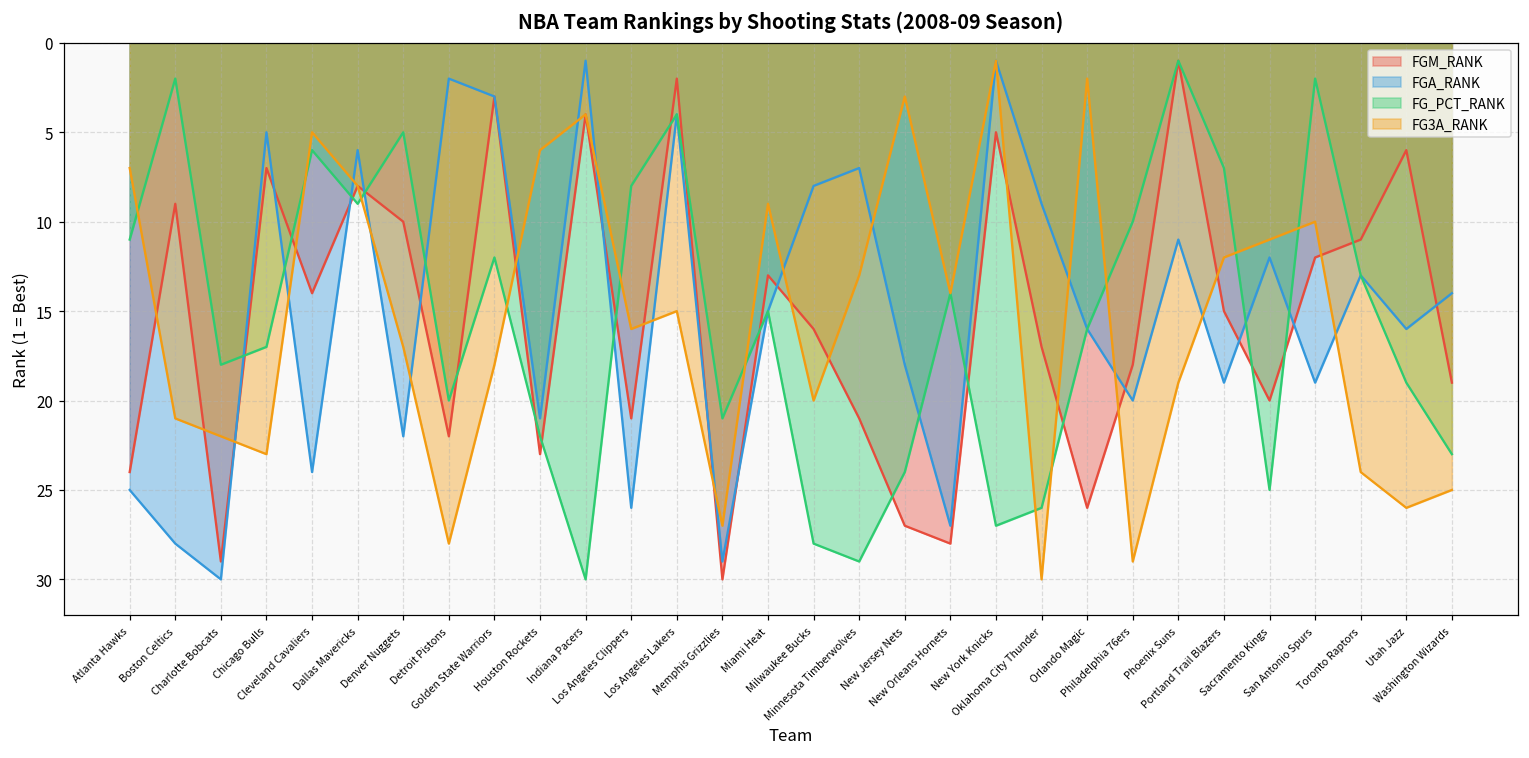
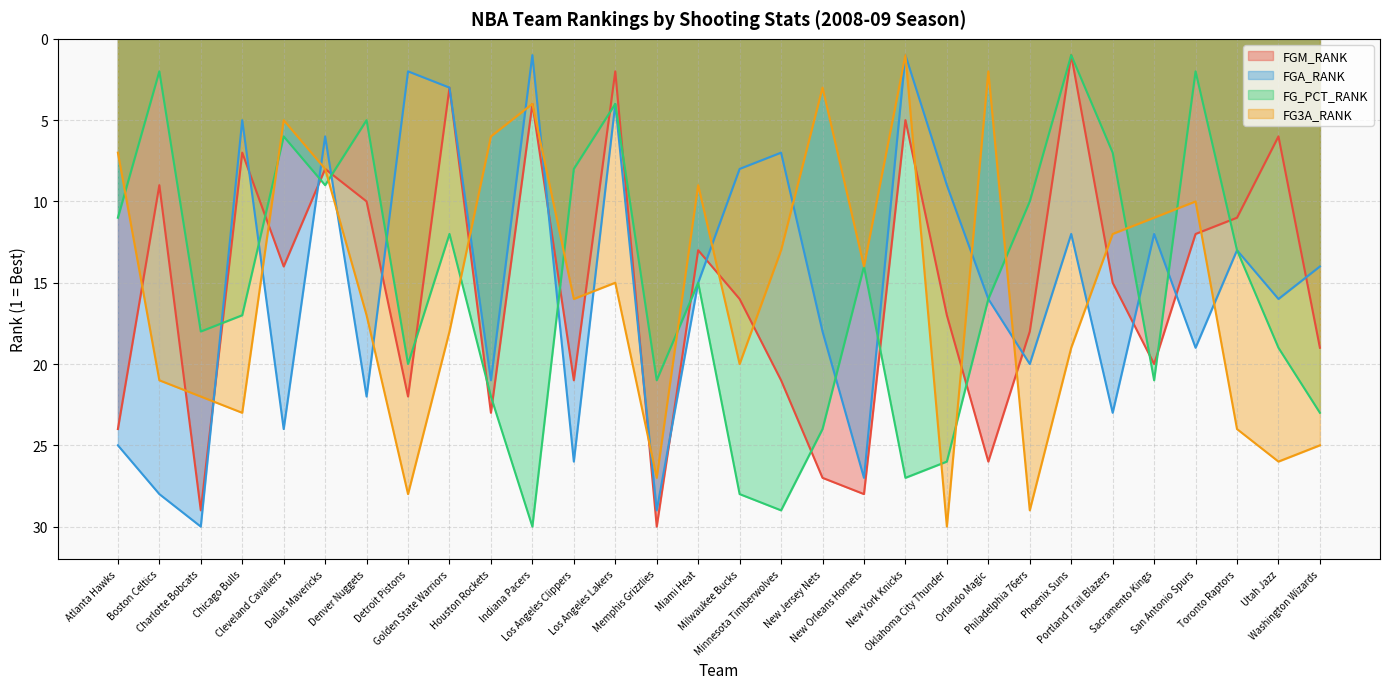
  {
    "FGA_RANK": {
      "Atlanta Hawks": 25,
      "Boston Celtics": 28,
      "Charlotte Bobcats": 30,
      "Chicago Bulls": 5,
      "Cleveland Cavaliers": 24,
      "Dallas Mavericks": 6,
      "Denver Nuggets": 22,
      "Detroit Pistons": 2,
      "Houston Rockets": 21,
      "Indiana Pacers": 1,
      "Los Angeles Clippers": 26,
      "Memphis Grizzlies": 29,
      "Milwaukee Bucks": 8,
      "Minnesota Timberwolves": 7,
      "New Jersey Nets": 18,
      "New Orleans Hornets": 27,
      "Oklahoma City Thunder": 9,
      "Philadelphia 76ers": 20,
-     "Phoenix Suns": 11,
-     "Portland Trail Blazers": 19,
+     "Phoenix Suns": 12,
+     "Portland Trail Blazers": 23,
      "Sacramento Kings": 12,
      "San Antonio Spurs": 19,
      "Utah Jazz": 16,
      "Washington Wizards": 14
    },
    "FG_PCT_RANK": {
      "Atlanta Hawks": 11,
      "Boston Celtics": 2,
      "Charlotte Bobcats": 18,
      "Chicago Bulls": 17,
      "Cleveland Cavaliers": 6,
      "Dallas Mavericks": 9,
      "Denver Nuggets": 5,
      "Detroit Pistons": 20,
      "Golden State Warriors": 12,
      "Houston Rockets": 22,
      "Indiana Pacers": 30,
      "Los Angeles Clippers": 8,
      "Memphis Grizzlies": 21,
      "Milwaukee Bucks": 28,
      "Minnesota Timberwolves": 29,
      "New Jersey Nets": 24,
      "New York Knicks": 27,
      "Oklahoma City Thunder": 26,
      "Philadelphia 76ers": 10,
      "Portland Trail Blazers": 7,
-     "Sacramento Kings": 25,
+     "Sacramento Kings": 21,
      "San Antonio Spurs": 2,
      "Utah Jazz": 19,
      "Washington Wizards": 23
    }
  }
